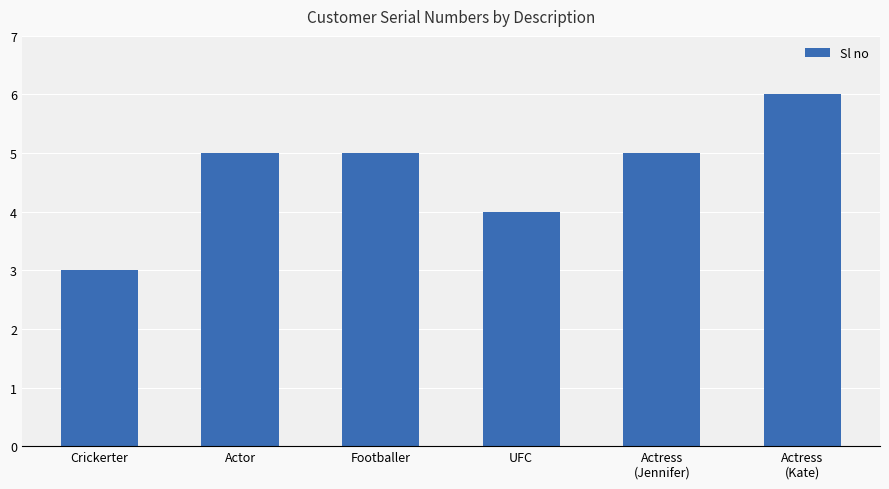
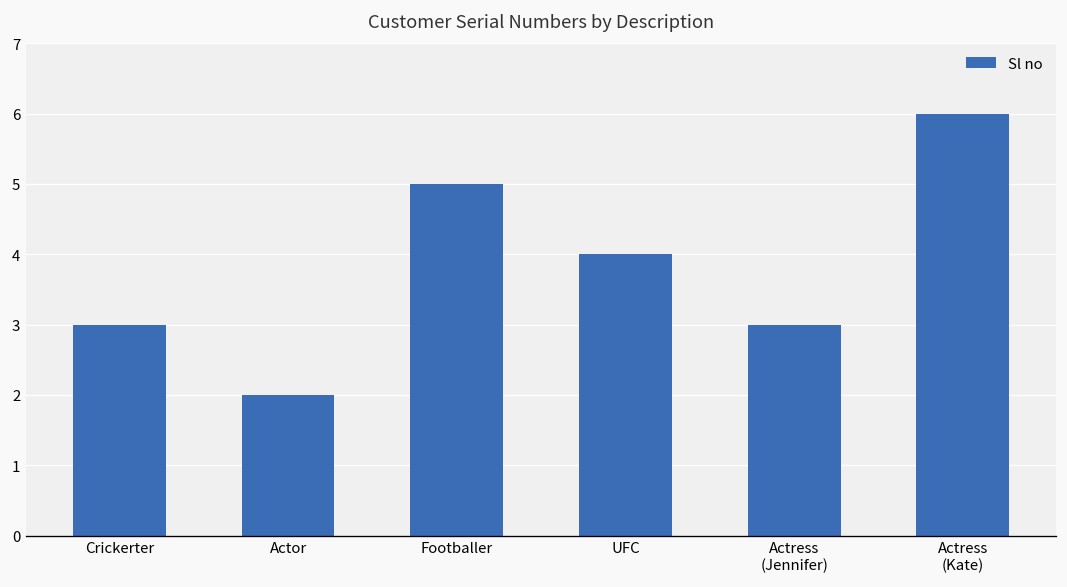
  {
    "Crickerter": 3,
-   "Actor": 5,
+   "Actor": 2,
    "Footballer": 5,
    "UFC": 4,
-   "Actress (Jennifer)": 5,
+   "Actress (Jennifer)": 3,
    "Actress (Kate)": 6
  }
